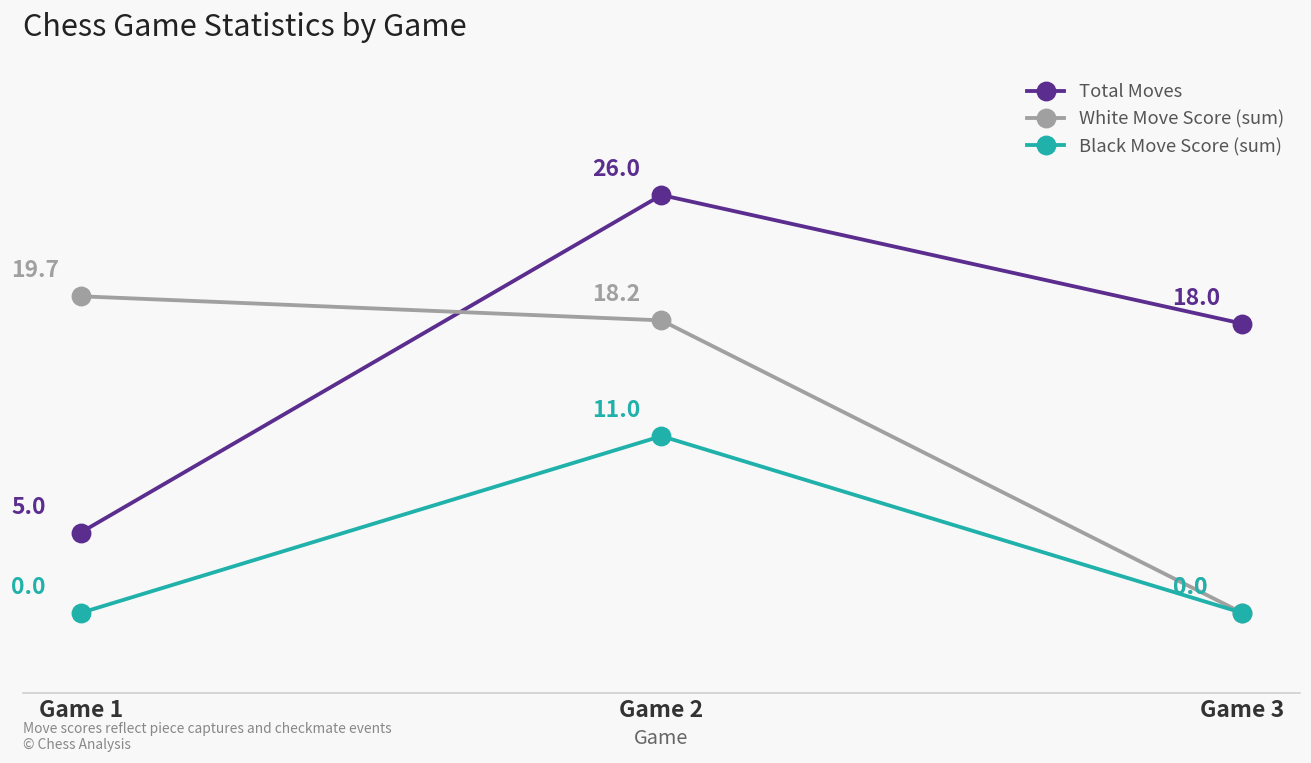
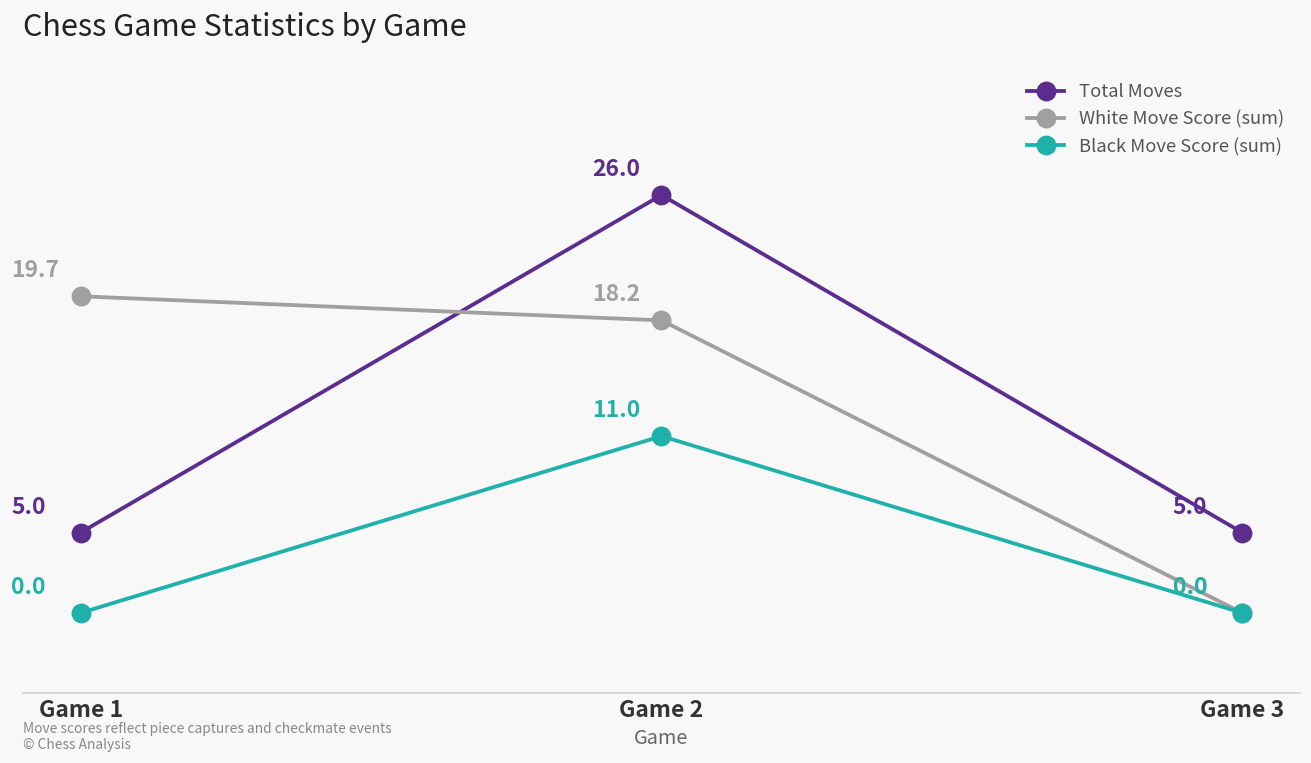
  {
    "Total Moves": {
      "Game 2": 26.0,
-     "Game 3": 18.0
+     "Game 3": 5.0
    },
    "White Move Score (sum)": {
      "Game 1": 19.7,
      "Game 2": 18.2
    },
    "Black Move Score (sum)": {
      "Game 2": 11.0
    }
  }
